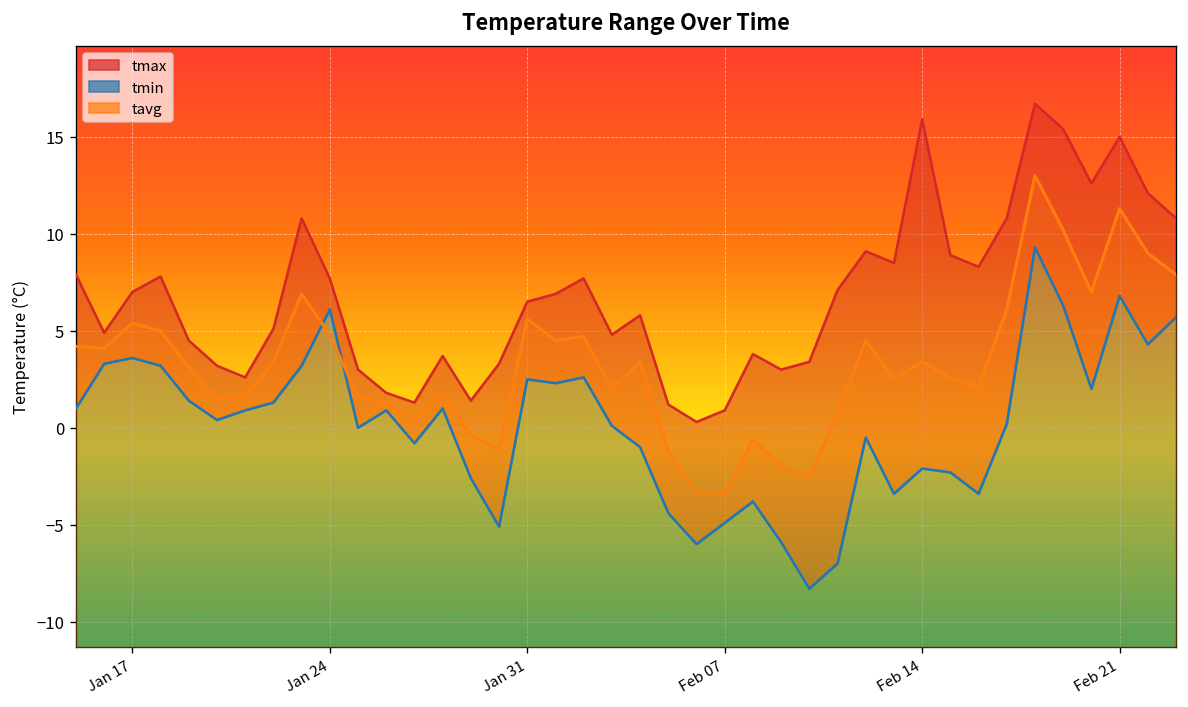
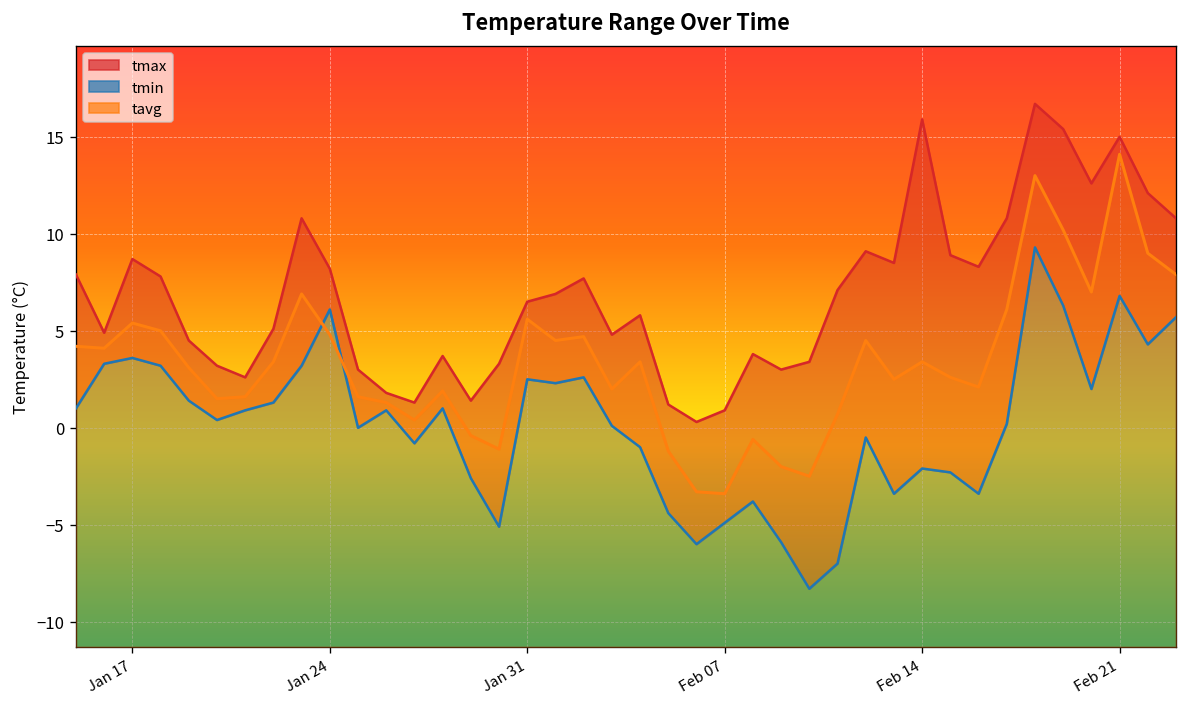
  {
    "tmax": {
-     "Jan 17": 7.0,
-     "Jan 24": 7.7,
+     "Jan 17": 8.7,
+     "Jan 24": 8.2,
      "Jan 31": 6.5,
      "Feb 07": 0.9,
      "Feb 14": 15.9,
      "Feb 21": 15.0
    },
    "tmin": {
      "Jan 17": 3.6,
      "Jan 24": 6.1,
      "Jan 31": 2.5,
      "Feb 07": -4.9,
      "Feb 14": -2.1,
      "Feb 21": 6.8
    },
    "tavg": {
      "Jan 17": 5.4,
      "Jan 24": 4.8,
      "Jan 31": 5.6,
      "Feb 07": -3.4,
      "Feb 14": 3.4,
-     "Feb 21": 11.3
+     "Feb 21": 14.1
    }
  }
